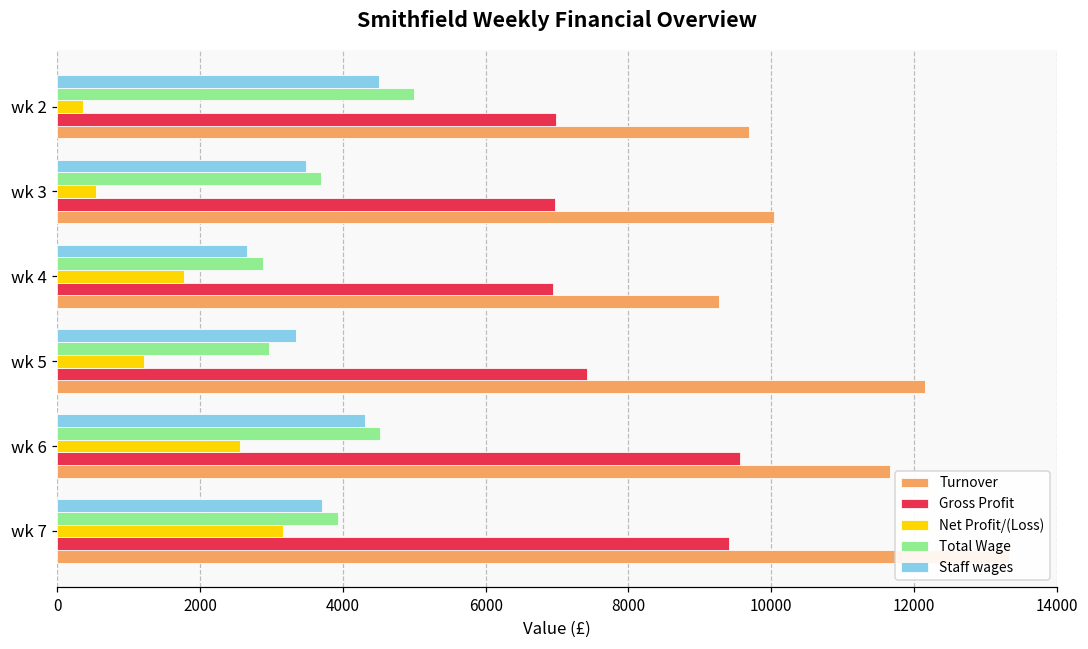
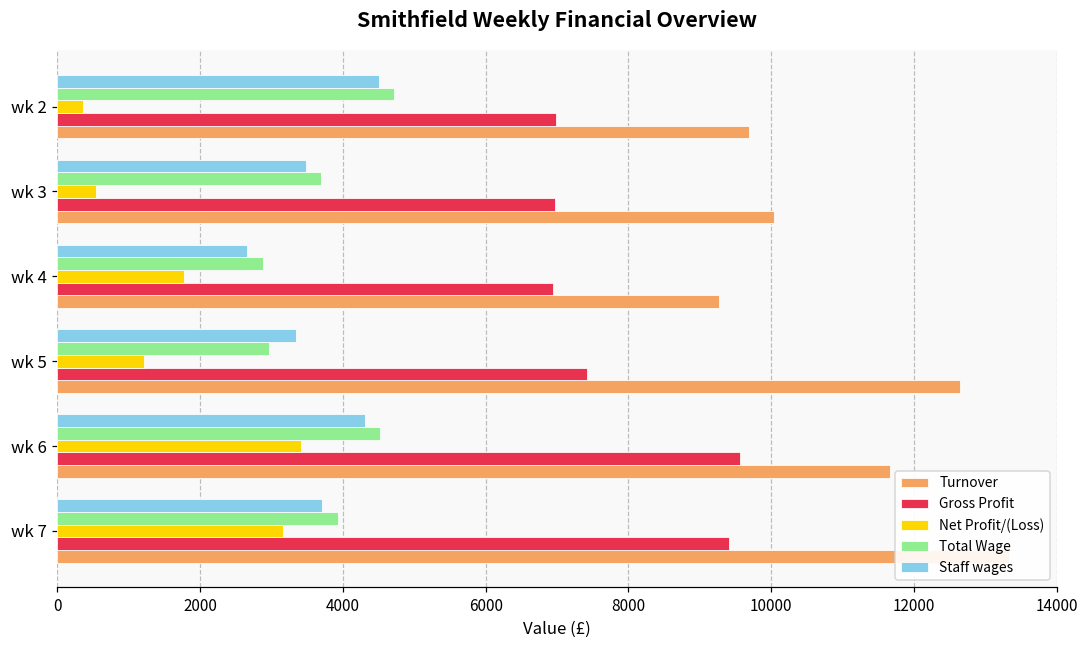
  {
    "Turnover": {
      "wk 2": 9700,
      "wk 3": 10000,
      "wk 4": 9300,
-     "wk 5": 12200,
+     "wk 5": 12600,
      "wk 6": 11700
    },
    "Gross Profit": {
      "wk 2": 7000,
      "wk 3": 7000,
      "wk 4": 6900,
      "wk 5": 7400,
      "wk 6": 9600,
      "wk 7": 9400
    },
    "Net Profit/(Loss)": {
      "wk 2": 400,
      "wk 3": 500,
      "wk 4": 1800,
      "wk 5": 1200,
-     "wk 6": 2600,
+     "wk 6": 3400,
      "wk 7": 3200
    },
    "Total Wage": {
-     "wk 2": 5000,
+     "wk 2": 4700,
      "wk 3": 3700,
      "wk 4": 2900,
      "wk 5": 3000,
      "wk 6": 4500,
      "wk 7": 3900
    },
    "Staff wages": {
      "wk 2": 4500,
      "wk 3": 3500,
      "wk 4": 2700,
      "wk 5": 3300,
      "wk 6": 4300,
      "wk 7": 3700
    }
  }
